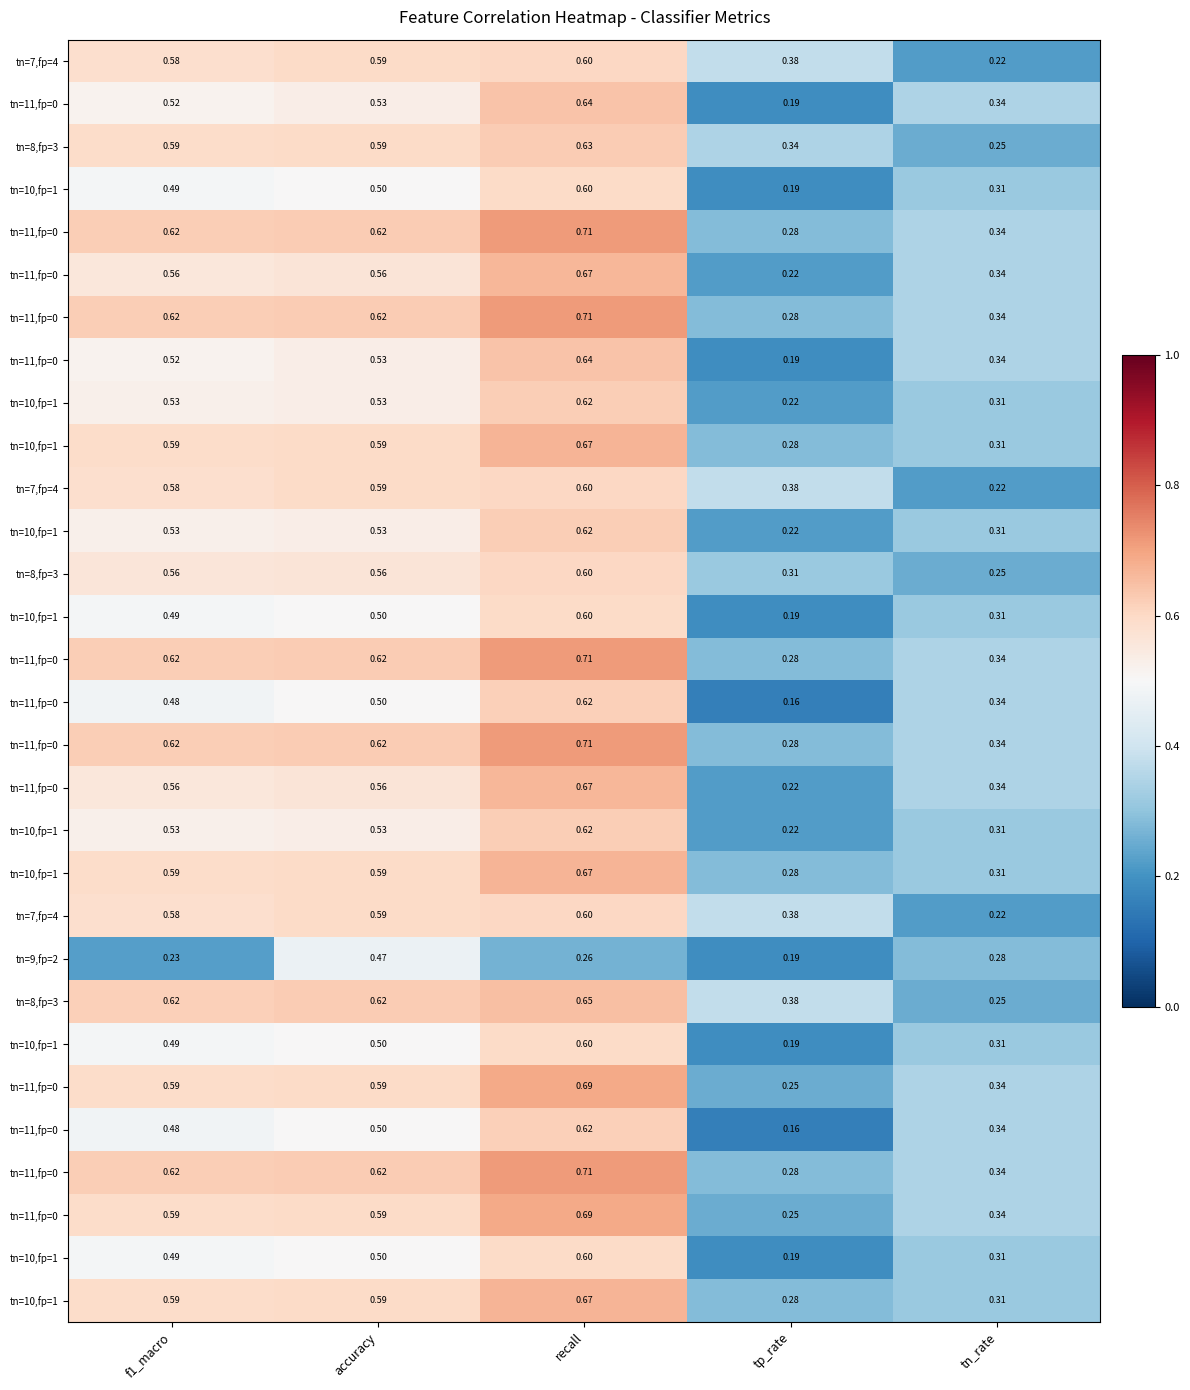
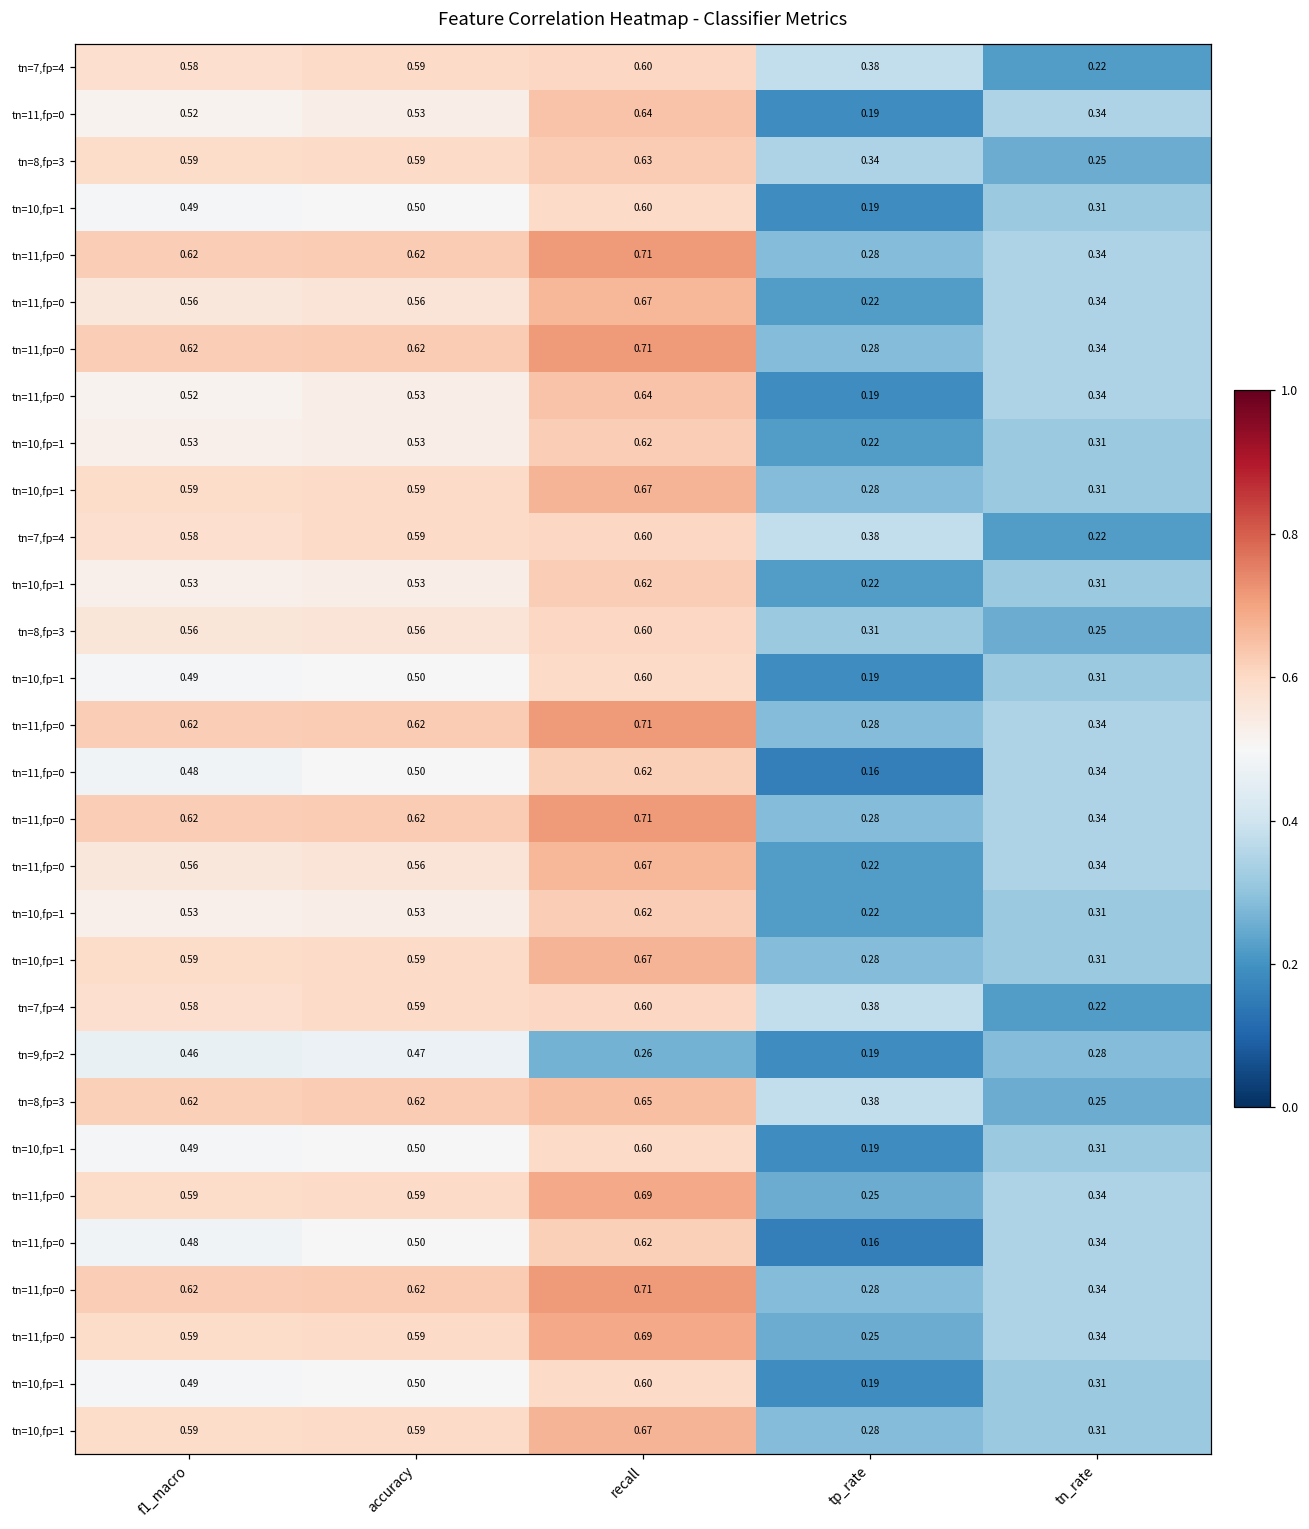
  {
    "tn=9,fp=2": {
-     "f1_macro": 0.23,
+     "f1_macro": 0.46,
      "accuracy": 0.47,
      "recall": 0.26,
      "tp_rate": 0.19,
      "tn_rate": 0.28
    }
  }
